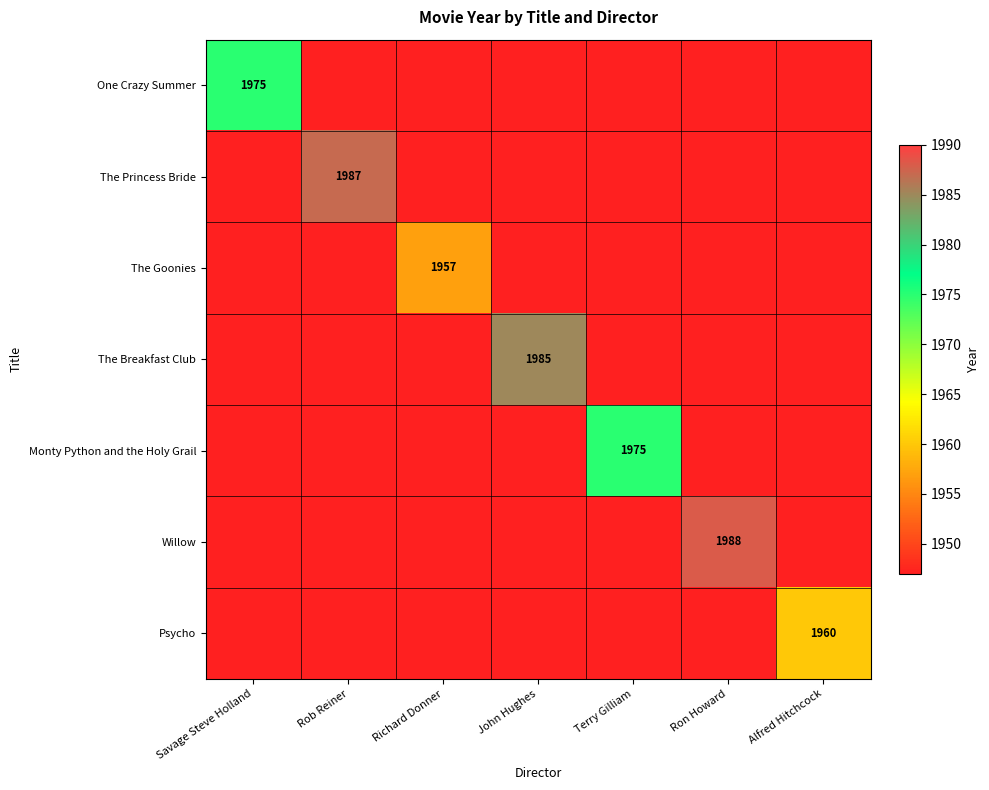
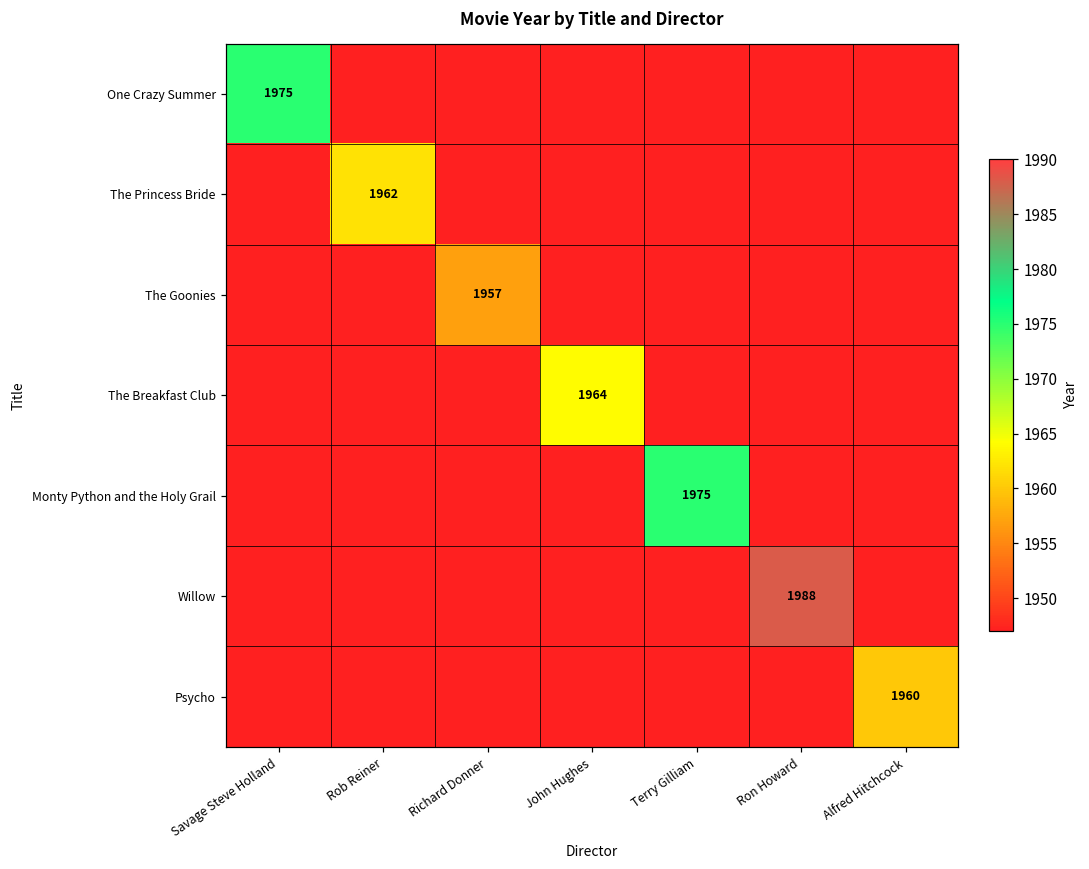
  {
    "One Crazy Summer": {
      "Savage Steve Holland": 1975
    },
    "The Princess Bride": {
-     "Rob Reiner": 1987
+     "Rob Reiner": 1962
    },
    "The Goonies": {
      "Richard Donner": 1957
    },
    "The Breakfast Club": {
-     "John Hughes": 1985
+     "John Hughes": 1964
    },
    "Monty Python and the Holy Grail": {
      "Terry Gilliam": 1975
    },
    "Willow": {
      "Ron Howard": 1988
    },
    "Psycho": {
      "Alfred Hitchcock": 1960
    }
  }
